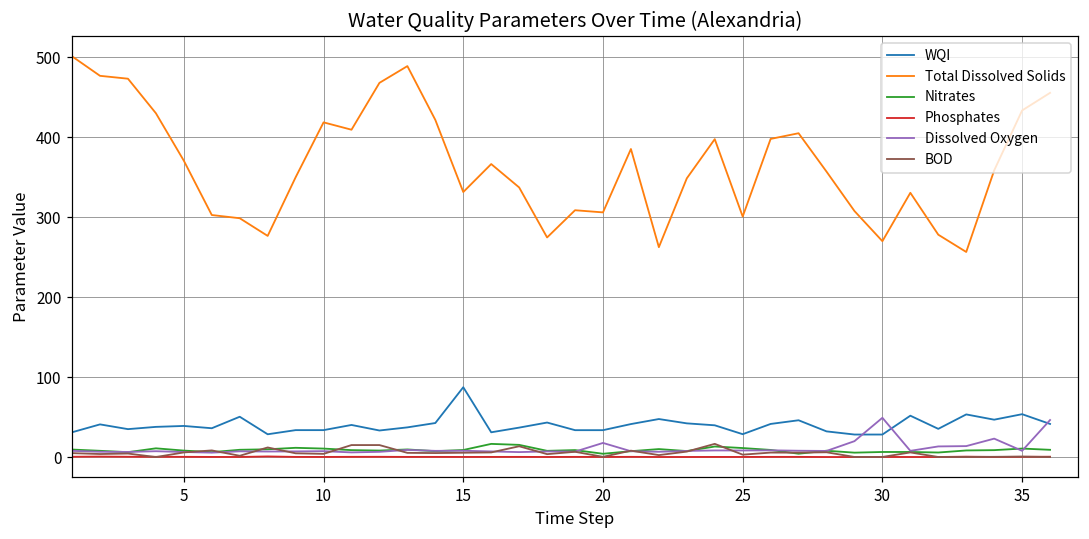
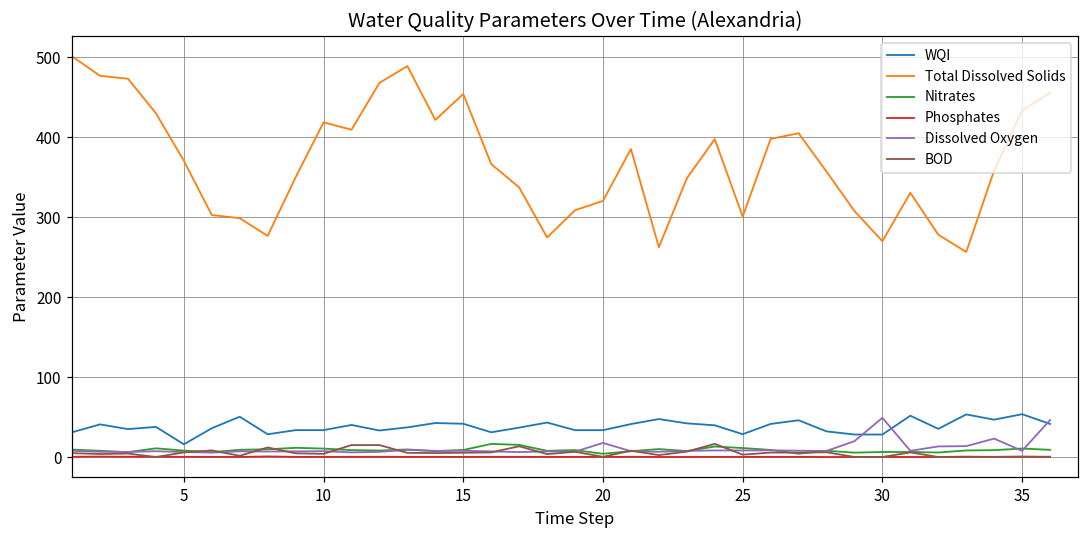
  {
    "WQI": {
-     "5": 40,
+     "5": 20,
      "10": 30,
-     "15": 90,
+     "15": 40,
      "20": 30,
      "25": 30,
      "30": 30,
      "35": 50
    },
    "Total Dissolved Solids": {
      "5": 370,
      "10": 420,
-     "15": 330,
-     "20": 310,
+     "15": 450,
+     "20": 320,
      "25": 300,
      "30": 270
    },
    "Nitrates": {
      "20": 0,
      "30": 10
    },
    "Phosphates": {
      "5": 0,
      "10": 0,
      "15": 0
    },
    "Dissolved Oxygen": {
      "20": 20,
      "30": 50
    }
  }
